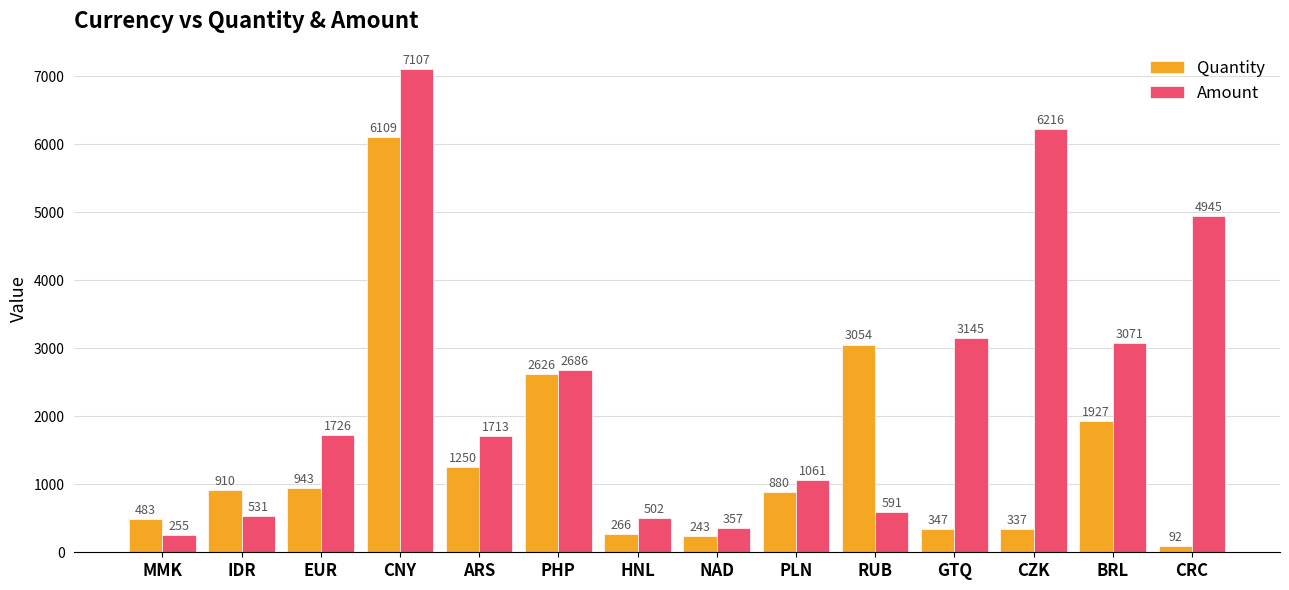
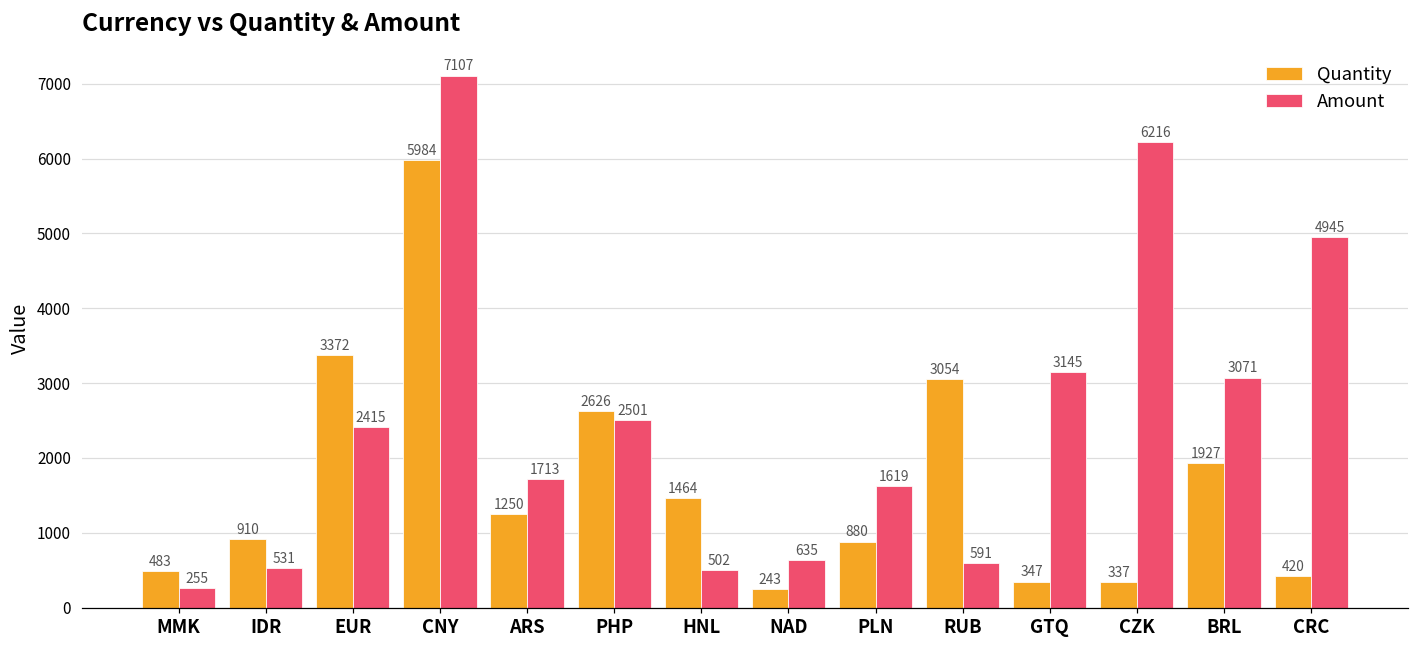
  {
    "Quantity": {
      "MMK": 483,
      "IDR": 910,
-     "EUR": 943,
-     "CNY": 6109,
+     "EUR": 3372,
+     "CNY": 5984,
      "ARS": 1250,
      "PHP": 2626,
-     "HNL": 266,
+     "HNL": 1464,
      "NAD": 243,
      "PLN": 880,
      "RUB": 3054,
      "GTQ": 347,
      "CZK": 337,
      "BRL": 1927,
-     "CRC": 92
+     "CRC": 420
    },
    "Amount": {
      "MMK": 255,
      "IDR": 531,
-     "EUR": 1726,
+     "EUR": 2415,
      "CNY": 7107,
      "ARS": 1713,
-     "PHP": 2686,
+     "PHP": 2501,
      "HNL": 502,
-     "NAD": 357,
-     "PLN": 1061,
+     "NAD": 635,
+     "PLN": 1619,
      "RUB": 591,
      "GTQ": 3145,
      "CZK": 6216,
      "BRL": 3071,
      "CRC": 4945
    }
  }
